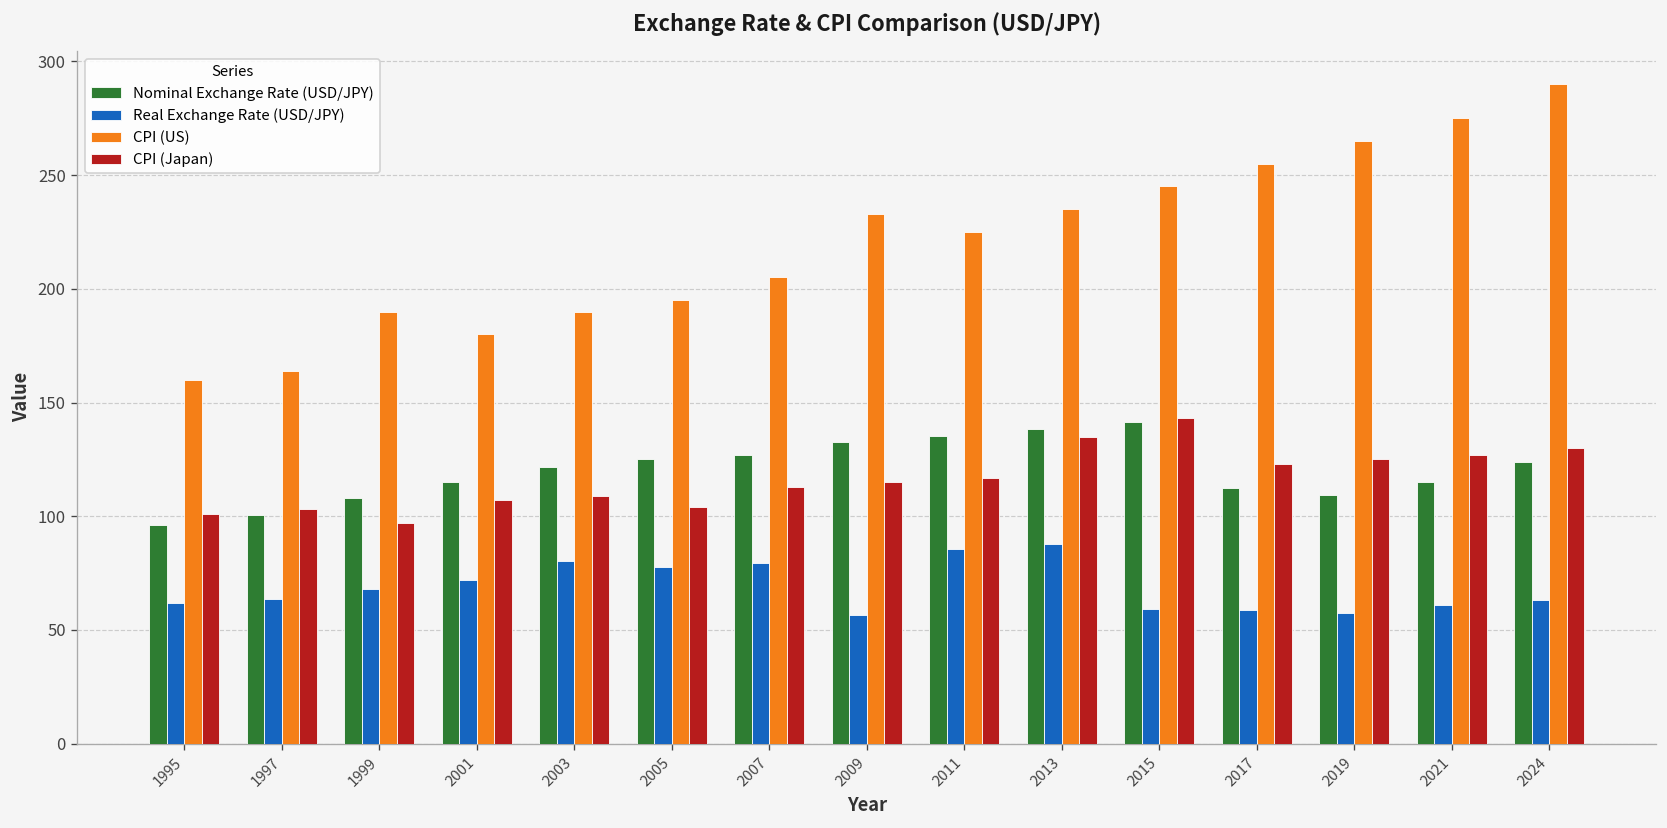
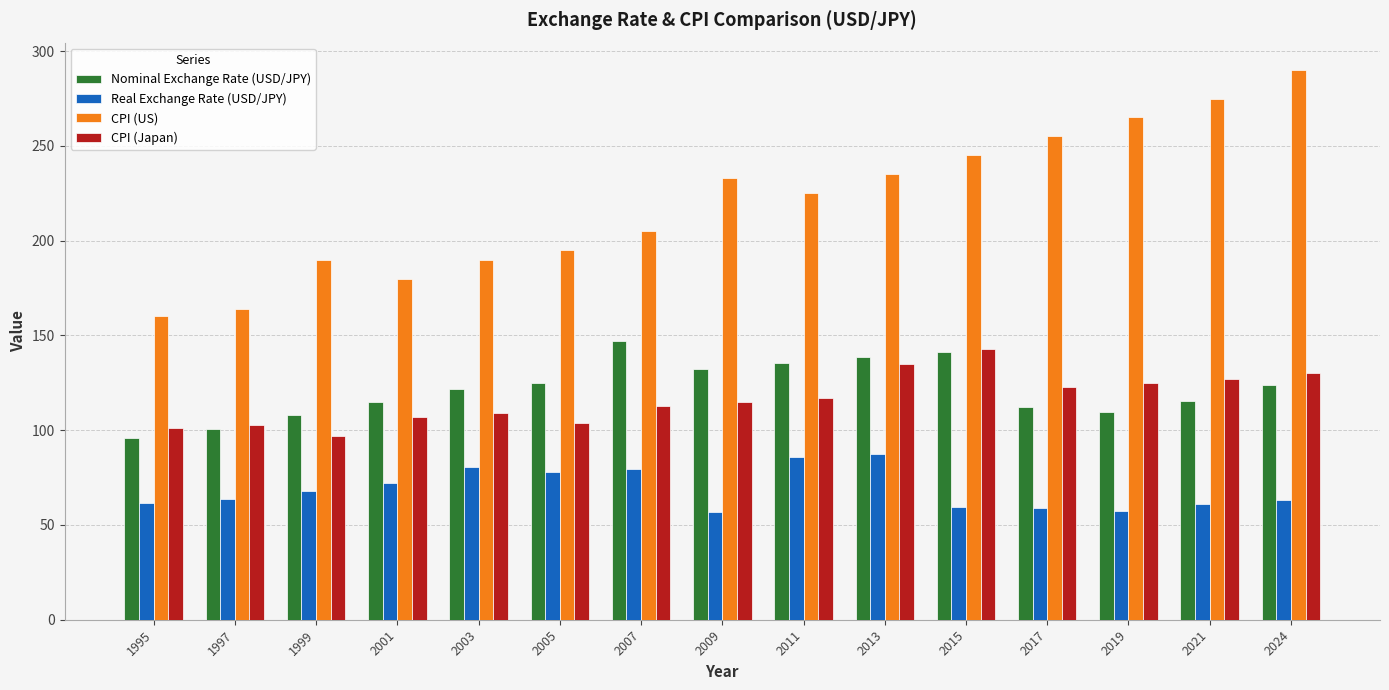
  {
    "Nominal Exchange Rate (USD/JPY)": {
      "1995": 96,
      "1997": 101,
      "1999": 108,
      "2001": 115,
      "2003": 122,
      "2005": 125,
-     "2007": 127,
+     "2007": 147,
      "2009": 133,
      "2011": 136,
      "2013": 139,
      "2015": 141,
      "2017": 112,
      "2019": 110,
      "2021": 115,
      "2024": 124
    },
    "Real Exchange Rate (USD/JPY)": {
      "1995": 62,
      "1997": 64,
      "1999": 68,
      "2001": 72,
      "2003": 81,
      "2005": 78,
      "2007": 79,
      "2009": 57,
      "2011": 86,
      "2013": 88,
      "2015": 59,
      "2017": 59,
      "2019": 58,
      "2021": 61,
      "2024": 63
    },
    "CPI (US)": {
      "1995": 160,
      "1997": 164,
      "1999": 190,
      "2001": 180,
      "2003": 190,
      "2005": 195,
      "2007": 205,
      "2009": 233,
      "2011": 225,
      "2013": 235,
      "2015": 245,
      "2017": 255,
      "2019": 265,
      "2021": 275,
      "2024": 290
    },
    "CPI (Japan)": {
      "1995": 101,
      "1997": 103,
      "1999": 97,
      "2001": 107,
      "2003": 109,
      "2005": 104,
      "2007": 113,
      "2009": 115,
      "2011": 117,
      "2013": 135,
      "2015": 143,
      "2017": 123,
      "2019": 125,
      "2021": 127,
      "2024": 130
    }
  }
